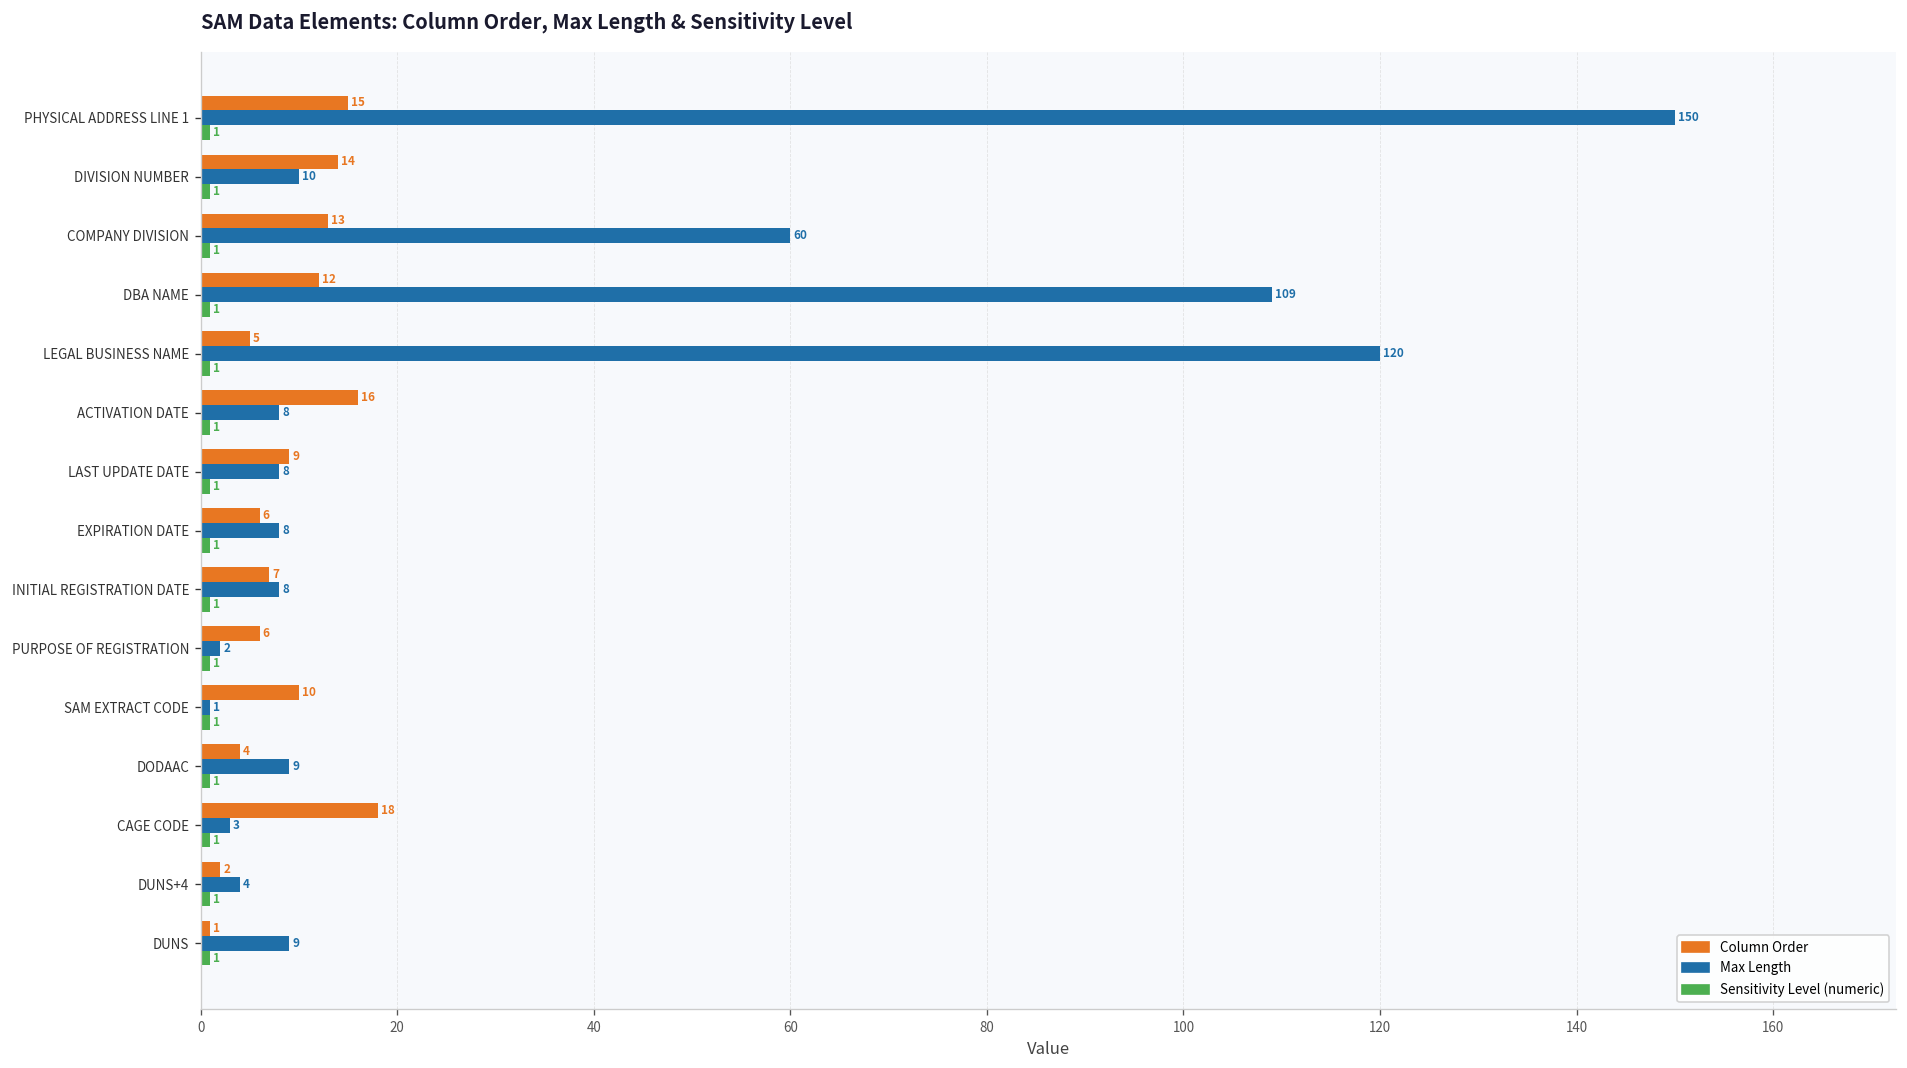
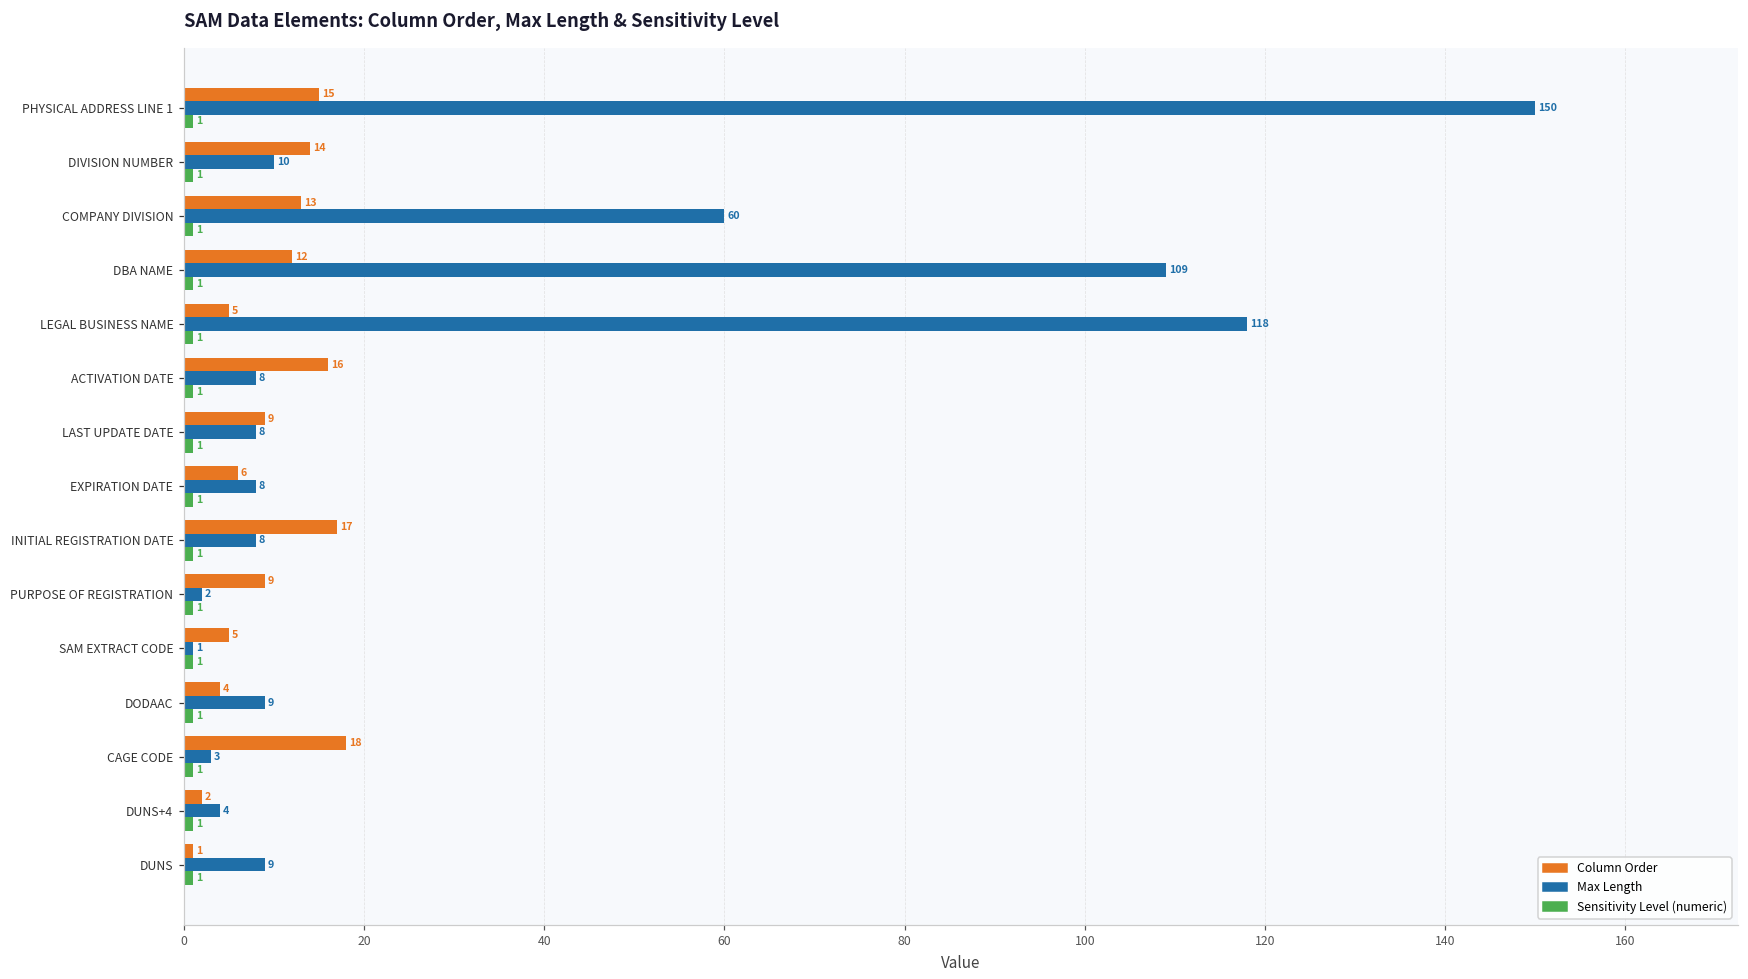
  {
    "Column Order": {
      "PHYSICAL ADDRESS LINE 1": 15,
      "DIVISION NUMBER": 14,
      "COMPANY DIVISION": 13,
      "DBA NAME": 12,
      "LEGAL BUSINESS NAME": 5,
      "ACTIVATION DATE": 16,
      "LAST UPDATE DATE": 9,
      "EXPIRATION DATE": 6,
-     "INITIAL REGISTRATION DATE": 7,
-     "PURPOSE OF REGISTRATION": 6,
-     "SAM EXTRACT CODE": 10,
+     "INITIAL REGISTRATION DATE": 17,
+     "PURPOSE OF REGISTRATION": 9,
+     "SAM EXTRACT CODE": 5,
      "DODAAC": 4,
      "CAGE CODE": 18,
      "DUNS+4": 2,
      "DUNS": 1
    },
    "Max Length": {
      "PHYSICAL ADDRESS LINE 1": 150,
      "DIVISION NUMBER": 10,
      "COMPANY DIVISION": 60,
      "DBA NAME": 109,
-     "LEGAL BUSINESS NAME": 120,
+     "LEGAL BUSINESS NAME": 118,
      "ACTIVATION DATE": 8,
      "LAST UPDATE DATE": 8,
      "EXPIRATION DATE": 8,
      "INITIAL REGISTRATION DATE": 8,
      "PURPOSE OF REGISTRATION": 2,
      "SAM EXTRACT CODE": 1,
      "DODAAC": 9,
      "CAGE CODE": 3,
      "DUNS+4": 4,
      "DUNS": 9
    },
    "Sensitivity Level (numeric)": {
      "PHYSICAL ADDRESS LINE 1": 1,
      "DIVISION NUMBER": 1,
      "COMPANY DIVISION": 1,
      "DBA NAME": 1,
      "LEGAL BUSINESS NAME": 1,
      "ACTIVATION DATE": 1,
      "LAST UPDATE DATE": 1,
      "EXPIRATION DATE": 1,
      "INITIAL REGISTRATION DATE": 1,
      "PURPOSE OF REGISTRATION": 1,
      "SAM EXTRACT CODE": 1,
      "DODAAC": 1,
      "CAGE CODE": 1,
      "DUNS+4": 1,
      "DUNS": 1
    }
  }
